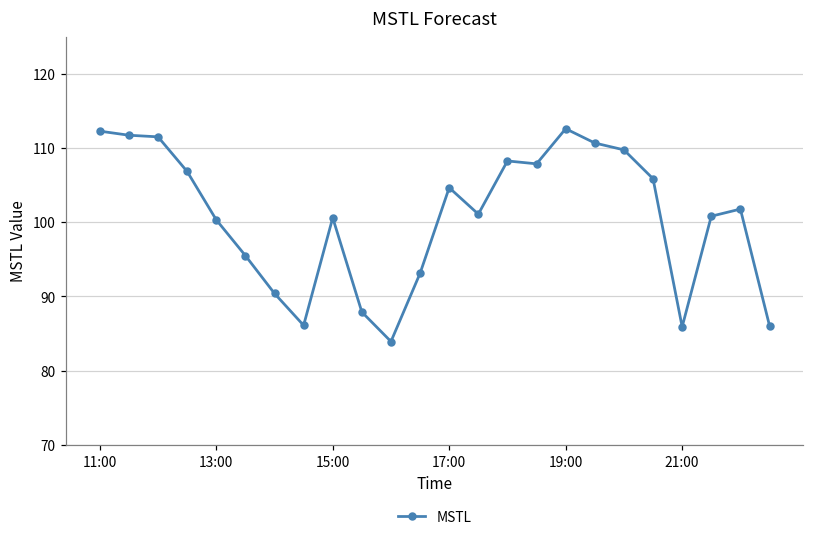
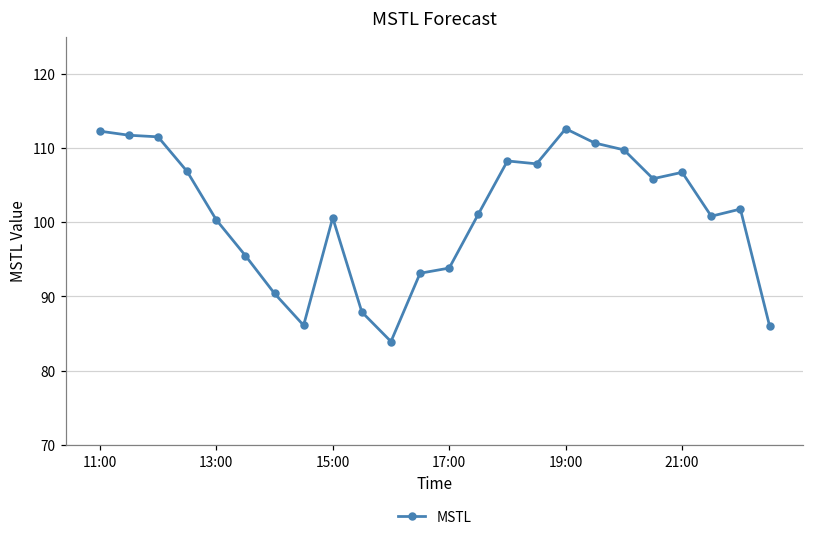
  {
    "11:00": 112,
    "13:00": 100,
    "15:00": 101,
-   "17:00": 105,
+   "17:00": 94,
    "19:00": 113,
-   "21:00": 86
+   "21:00": 107
  }
